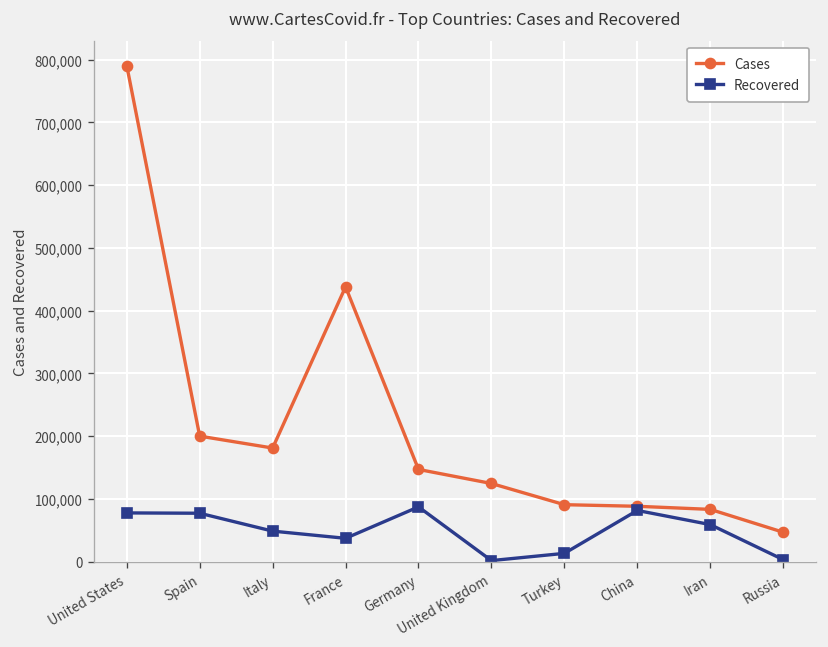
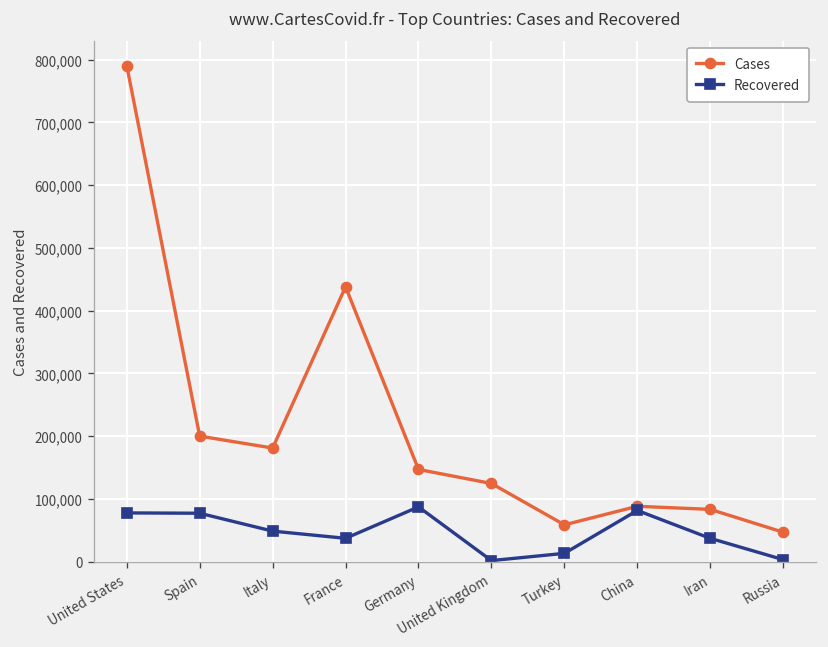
  {
    "Cases": {
      "United States": "790,000",
      "Spain": "200,000",
      "Italy": "180,000",
      "France": "440,000",
      "Germany": "150,000",
      "United Kingdom": "120,000",
-     "Turkey": "90,000",
+     "Turkey": "60,000",
      "China": "90,000",
      "Iran": "80,000",
      "Russia": "50,000"
    },
    "Recovered": {
      "United States": "80,000",
      "Spain": "80,000",
      "Italy": "50,000",
      "France": "40,000",
      "Germany": "90,000",
      "United Kingdom": "0",
      "Turkey": "10,000",
      "China": "80,000",
-     "Iran": "60,000",
+     "Iran": "40,000",
      "Russia": "0"
    }
  }
